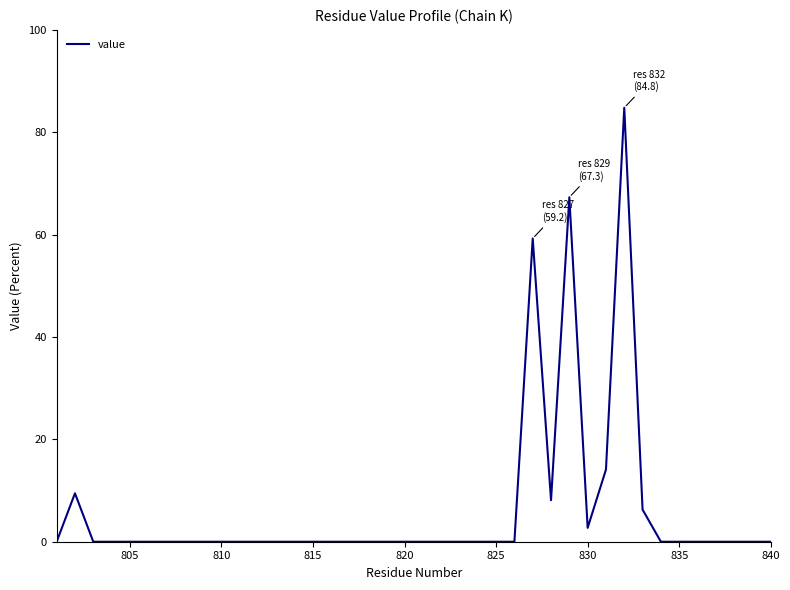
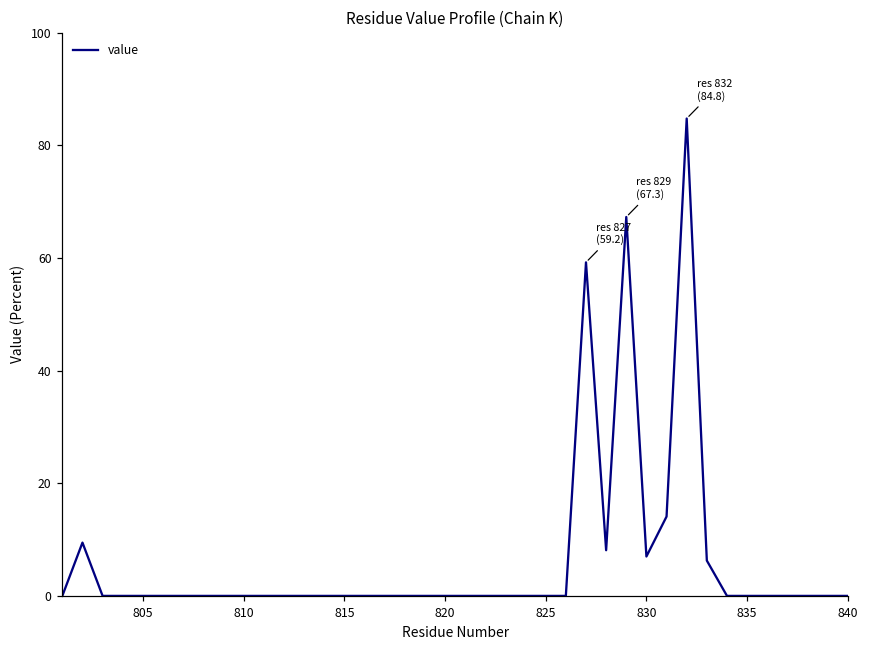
  {
    "805": 0,
    "810": 0,
    "815": 0,
    "820": 0,
    "825": 0,
-   "830": 3,
+   "830": 7,
    "835": 0,
    "840": 0
  }
